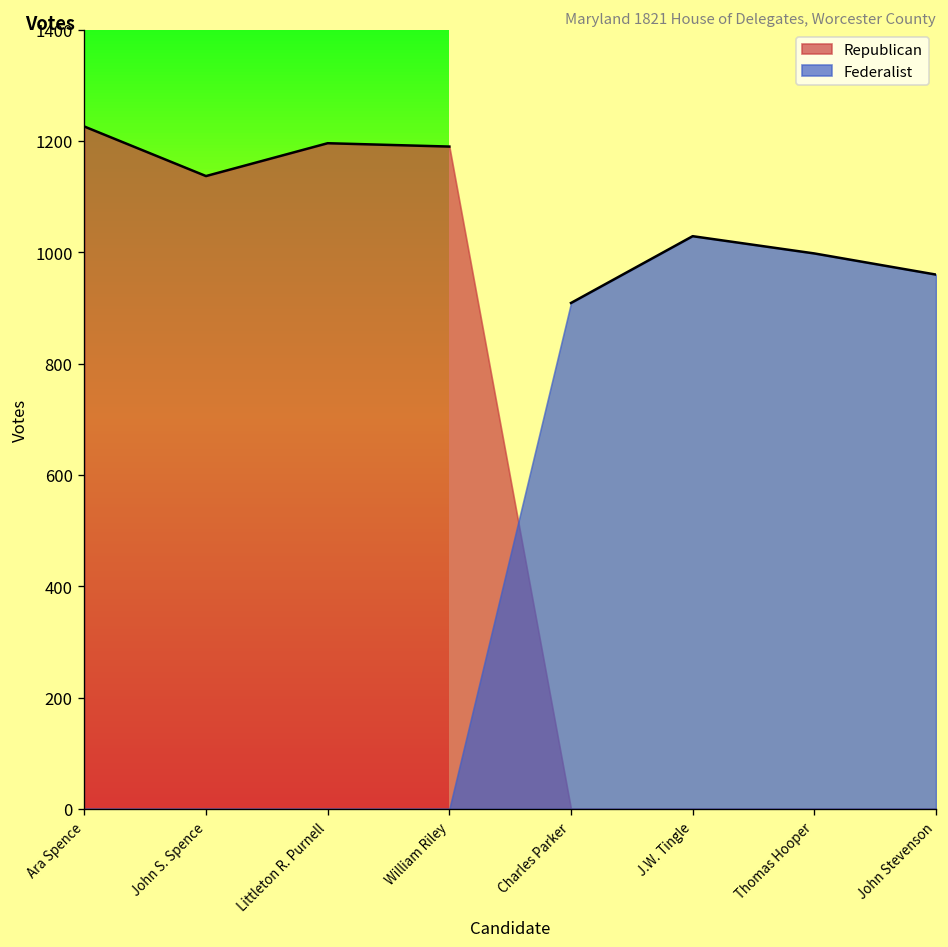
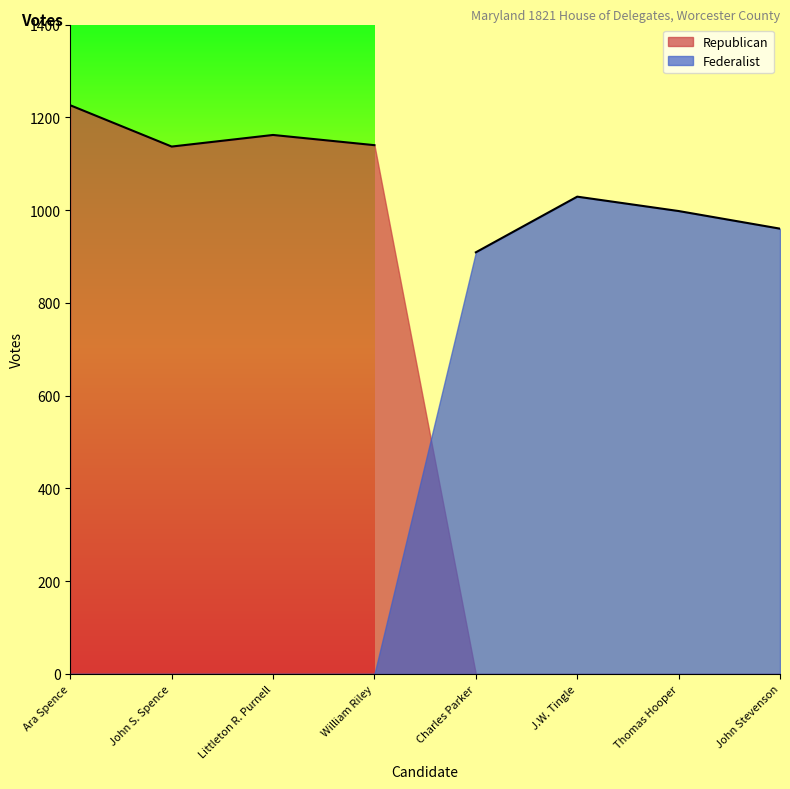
  {
    "Republican": {
-     "Littleton R. Purnell": 1200,
-     "William Riley": 1190,
+     "Littleton R. Purnell": 1160,
+     "William Riley": 1140,
      "Charles Parker": 0,
      "J.W. Tingle": 0,
      "Thomas Hooper": 0,
      "John Stevenson": 0
    },
    "Federalist": {
      "Ara Spence": 0,
      "John S. Spence": 0,
      "Littleton R. Purnell": 0,
      "William Riley": 0
    }
  }
